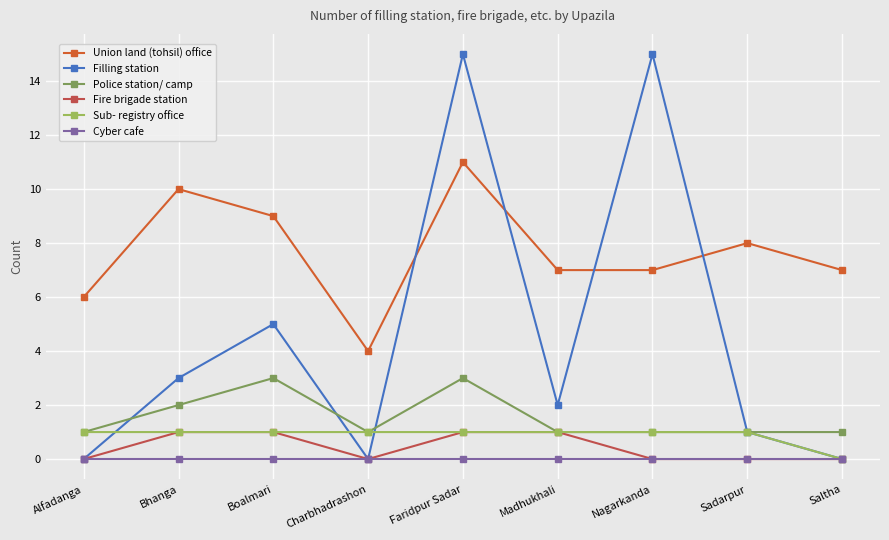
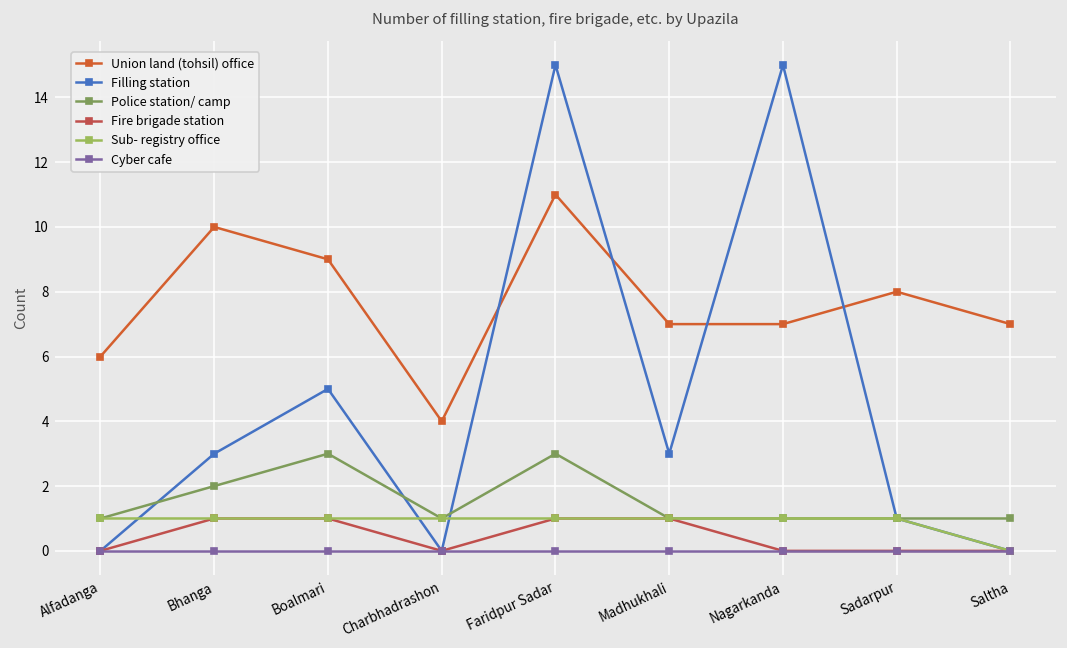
  {
    "Filling station": {
      "Bhanga": 3,
      "Boalmari": 5,
      "Faridpur Sadar": 15,
-     "Madhukhali": 2,
+     "Madhukhali": 3,
      "Nagarkanda": 15
    },
    "Cyber cafe": {
      "Bhanga": 0,
      "Boalmari": 0,
      "Faridpur Sadar": 0,
      "Madhukhali": 0
    }
  }
